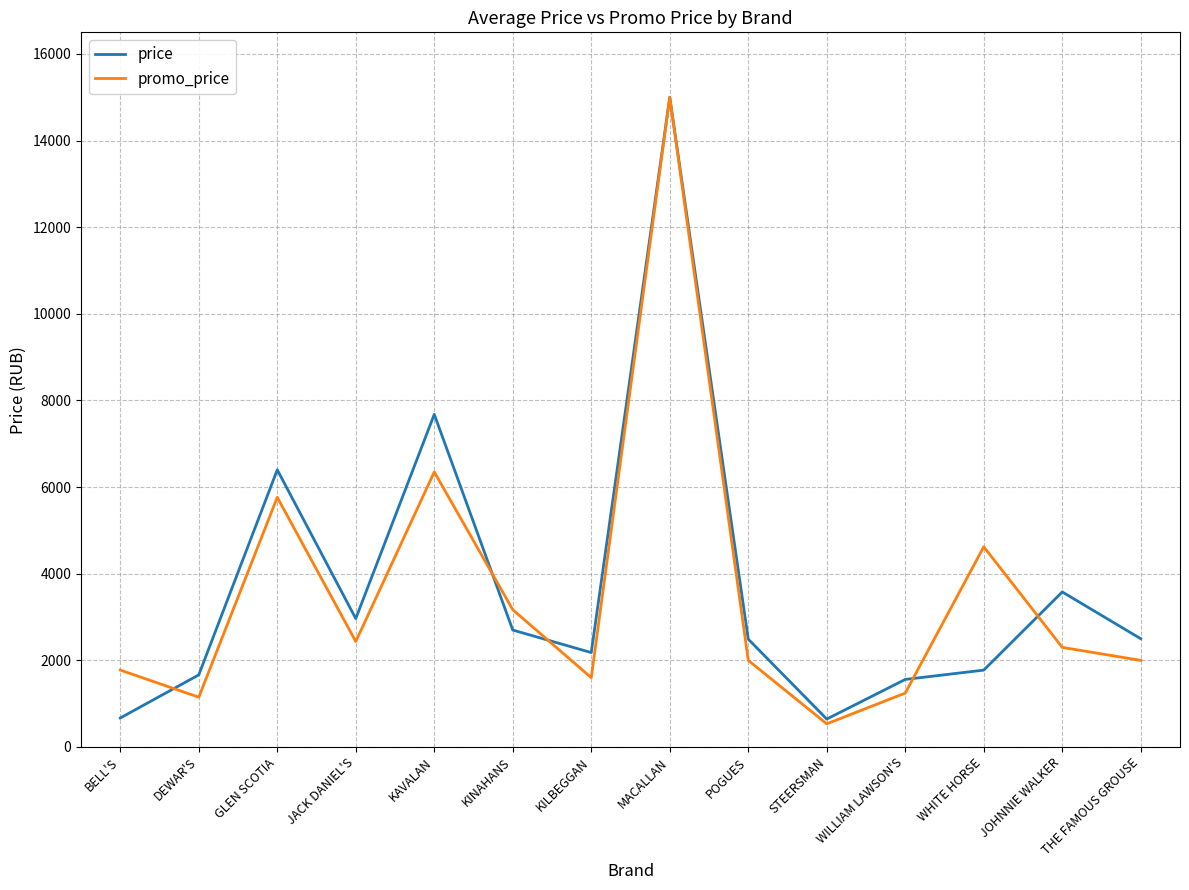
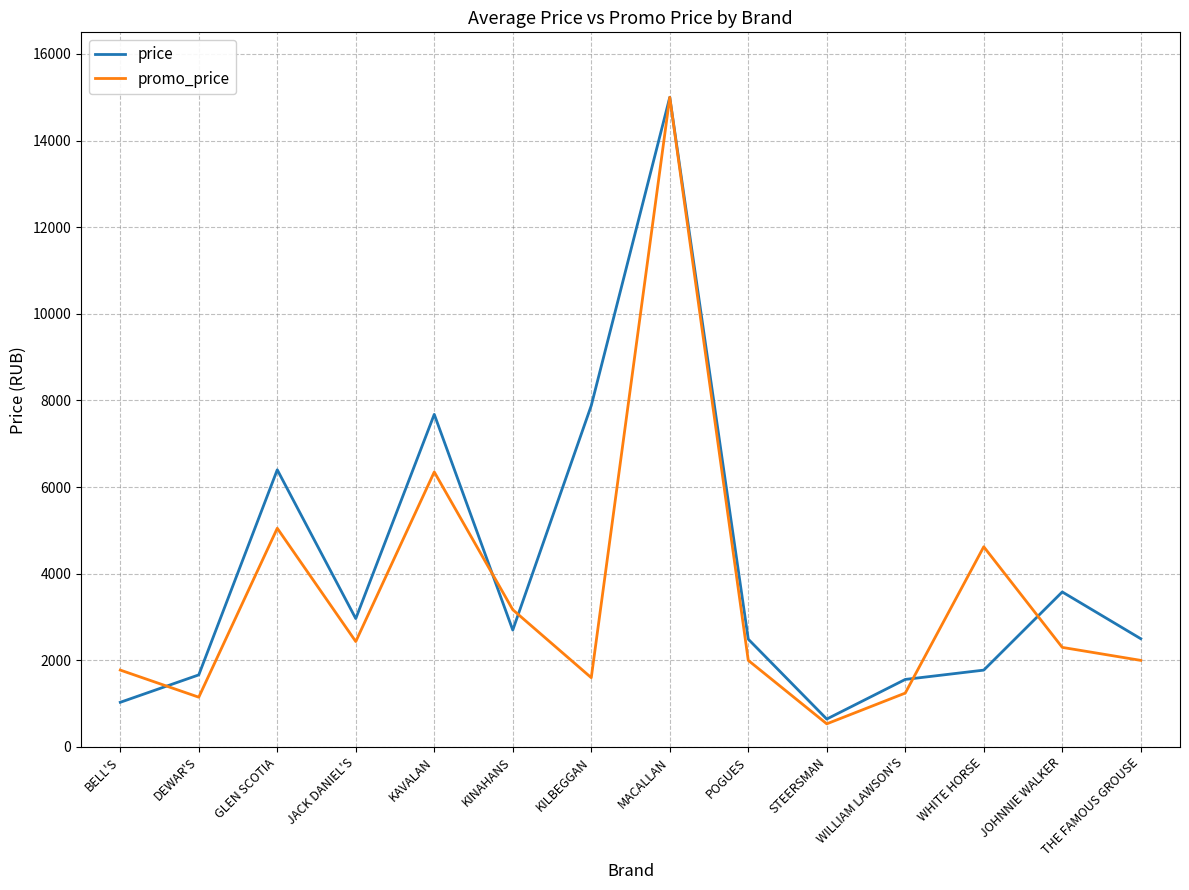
  {
    "price": {
-     "BELL'S": 700,
+     "BELL'S": 1000,
      "DEWAR'S": 1700,
      "GLEN SCOTIA": 6400,
      "JACK DANIEL'S": 3000,
      "KAVALAN": 7700,
      "KINAHANS": 2700,
-     "KILBEGGAN": 2200,
+     "KILBEGGAN": 7900,
      "POGUES": 2500,
      "STEERSMAN": 600,
      "WILLIAM LAWSON'S": 1600,
      "WHITE HORSE": 1800,
      "JOHNNIE WALKER": 3600,
      "THE FAMOUS GROUSE": 2500
    },
    "promo_price": {
      "BELL'S": 1800,
      "DEWAR'S": 1100,
-     "GLEN SCOTIA": 5800,
+     "GLEN SCOTIA": 5000,
      "JACK DANIEL'S": 2400,
      "KAVALAN": 6300,
      "KINAHANS": 3200,
      "KILBEGGAN": 1600,
      "POGUES": 2000,
      "STEERSMAN": 500,
      "WILLIAM LAWSON'S": 1200,
      "WHITE HORSE": 4600,
      "JOHNNIE WALKER": 2300,
      "THE FAMOUS GROUSE": 2000
    }
  }
